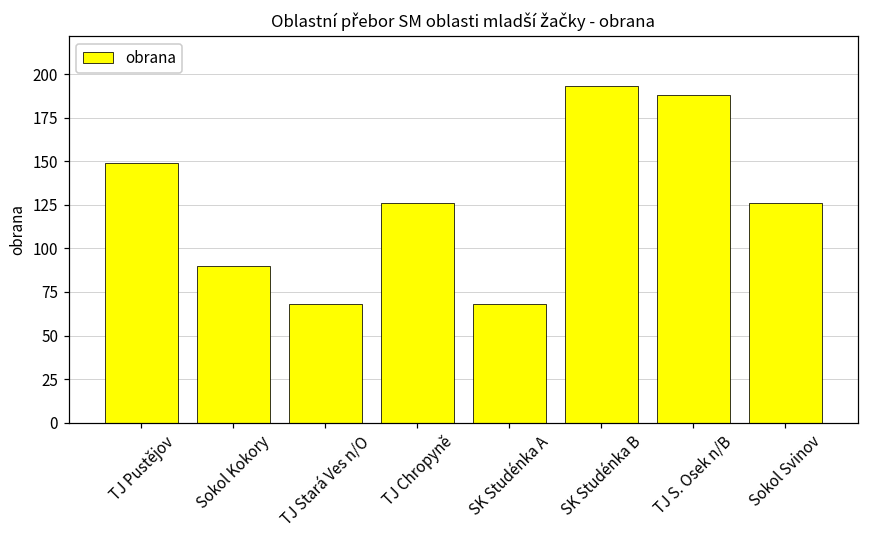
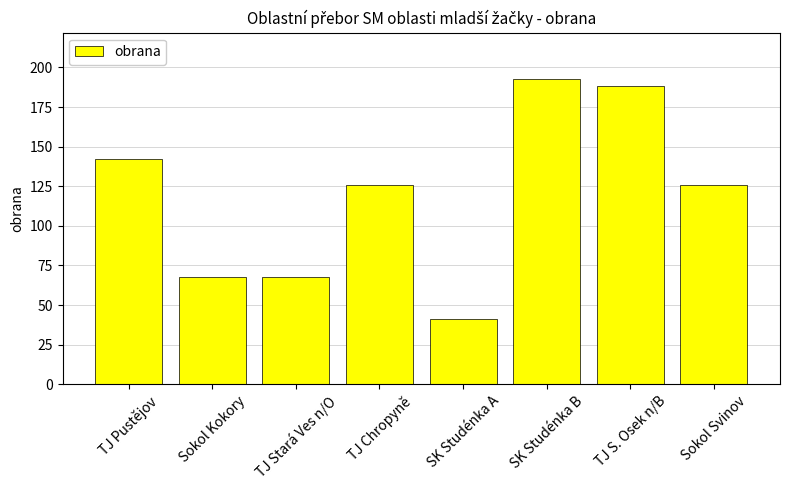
  {
-   "TJ Pustějov": 149,
-   "Sokol Kokory": 90,
+   "TJ Pustějov": 142,
+   "Sokol Kokory": 68,
    "TJ Stará Ves n/O": 68,
    "TJ Chropyně": 126,
-   "SK Studénka A": 68,
+   "SK Studénka A": 41,
    "SK Studénka B": 193,
    "TJ S. Osek n/B": 188,
    "Sokol Svinov": 126
  }
